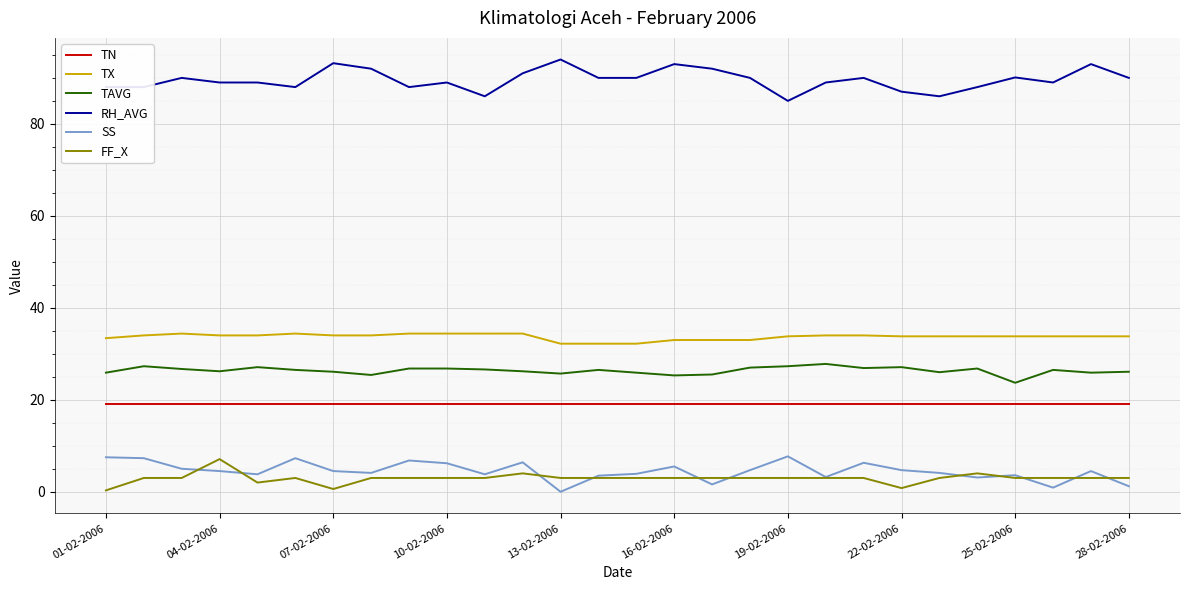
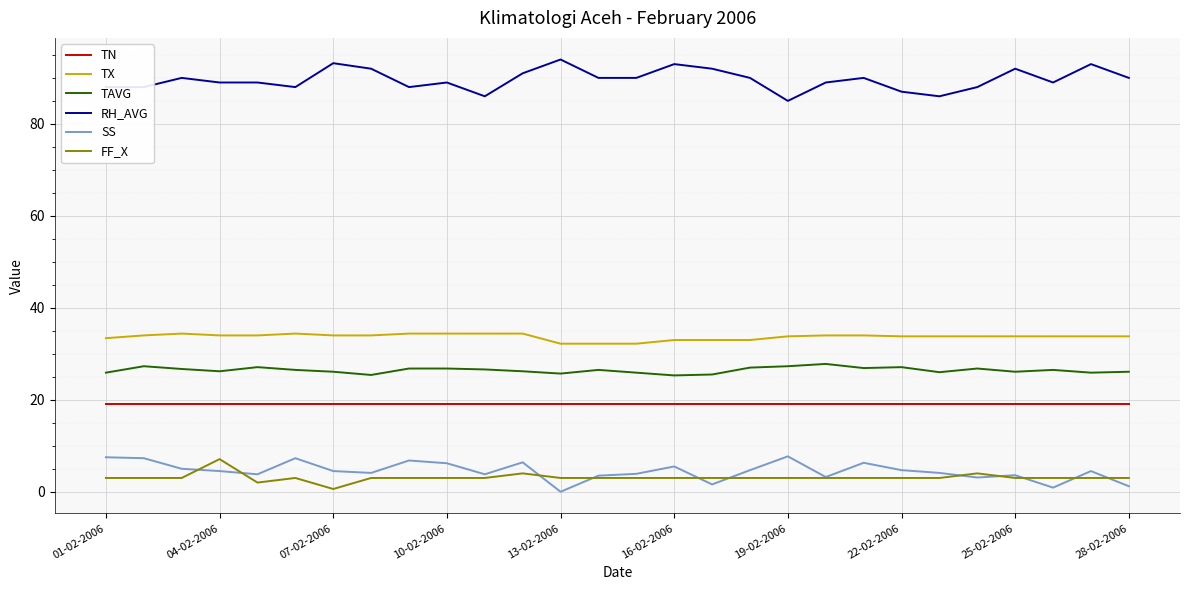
  {
    "TN": {
      "01-02-2006": 19,
      "04-02-2006": 19,
      "07-02-2006": 19,
      "10-02-2006": 19,
      "13-02-2006": 19,
      "16-02-2006": 19,
      "19-02-2006": 19,
      "22-02-2006": 19,
      "25-02-2006": 19,
      "28-02-2006": 19
    },
    "TX": {
      "01-02-2006": 33,
      "04-02-2006": 34,
      "07-02-2006": 34,
      "10-02-2006": 34,
      "13-02-2006": 32,
      "16-02-2006": 33,
      "19-02-2006": 34,
      "22-02-2006": 34,
      "25-02-2006": 34,
      "28-02-2006": 34
    },
    "TAVG": {
      "01-02-2006": 26,
      "04-02-2006": 26,
      "07-02-2006": 26,
      "10-02-2006": 27,
      "13-02-2006": 26,
      "16-02-2006": 25,
      "19-02-2006": 27,
      "22-02-2006": 27,
-     "25-02-2006": 24,
+     "25-02-2006": 26,
      "28-02-2006": 26
    },
    "RH_AVG": {
      "04-02-2006": 89,
      "07-02-2006": 93,
      "10-02-2006": 89,
      "13-02-2006": 94,
      "16-02-2006": 93,
      "19-02-2006": 85,
      "22-02-2006": 87,
-     "25-02-2006": 90,
+     "25-02-2006": 92,
      "28-02-2006": 90
    },
    "SS": {
      "01-02-2006": 8,
      "04-02-2006": 5,
      "07-02-2006": 5,
      "10-02-2006": 6,
      "13-02-2006": 0,
      "16-02-2006": 6,
      "19-02-2006": 8,
      "22-02-2006": 5,
      "25-02-2006": 4,
      "28-02-2006": 1
    },
    "FF_X": {
-     "01-02-2006": 0,
+     "01-02-2006": 3,
      "04-02-2006": 7,
      "07-02-2006": 1,
      "10-02-2006": 3,
      "13-02-2006": 3,
      "16-02-2006": 3,
      "19-02-2006": 3,
-     "22-02-2006": 1,
+     "22-02-2006": 3,
      "25-02-2006": 3,
      "28-02-2006": 3
    }
  }
